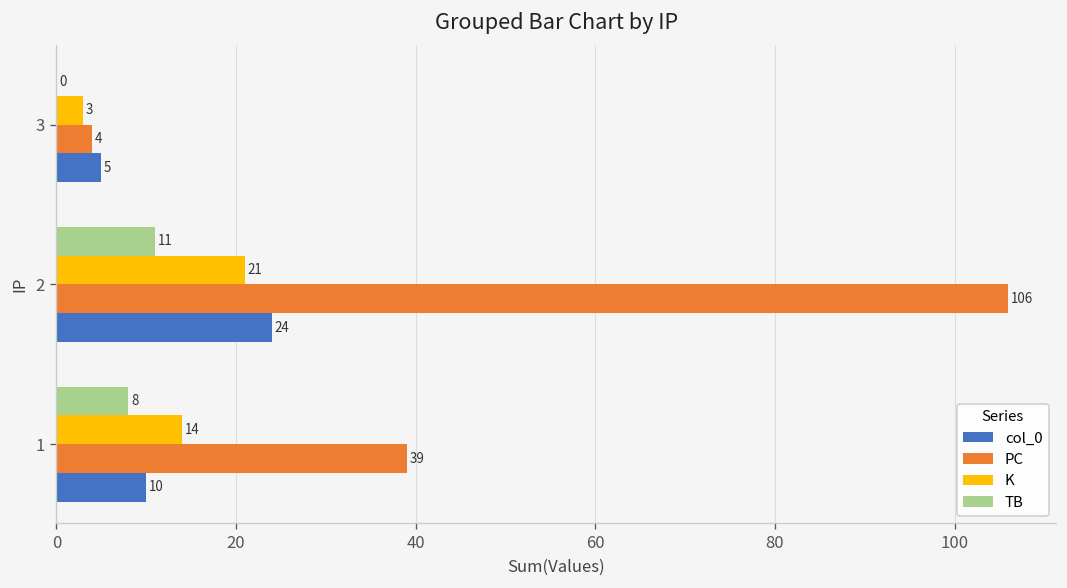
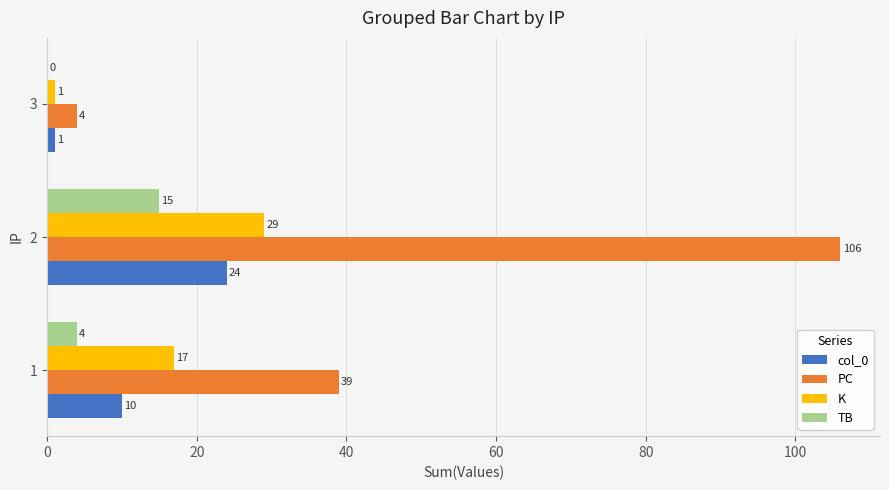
  {
    "col_0": {
-     "3": 5,
+     "3": 1,
      "2": 24,
      "1": 10
    },
    "PC": {
      "3": 4,
      "2": 106,
      "1": 39
    },
    "K": {
-     "3": 3,
-     "2": 21,
-     "1": 14
+     "3": 1,
+     "2": 29,
+     "1": 17
    },
    "TB": {
      "3": 0,
-     "2": 11,
-     "1": 8
+     "2": 15,
+     "1": 4
    }
  }
